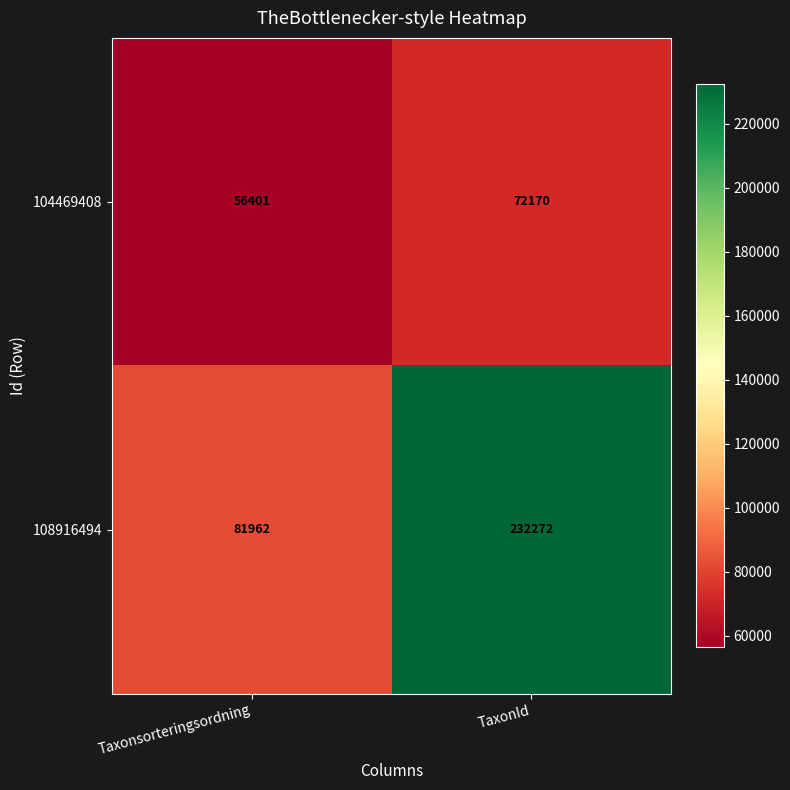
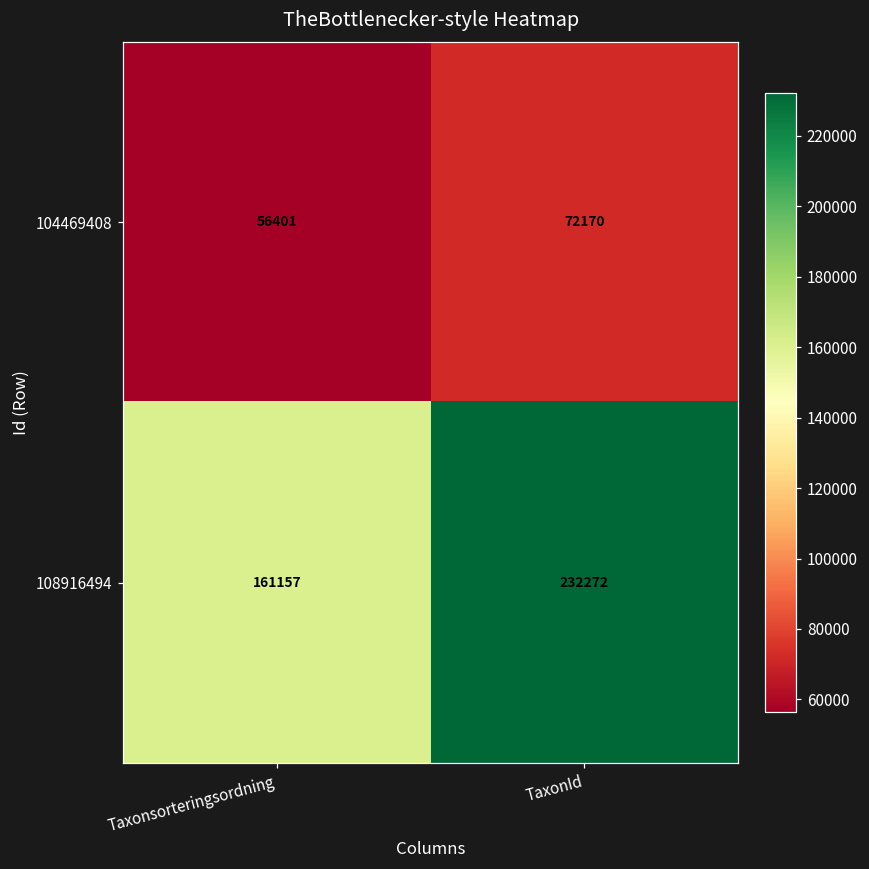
  {
    "104469408": {
      "Taxonsorteringsordning": 56401,
      "TaxonId": 72170
    },
    "108916494": {
-     "Taxonsorteringsordning": 81962,
+     "Taxonsorteringsordning": 161157,
      "TaxonId": 232272
    }
  }
